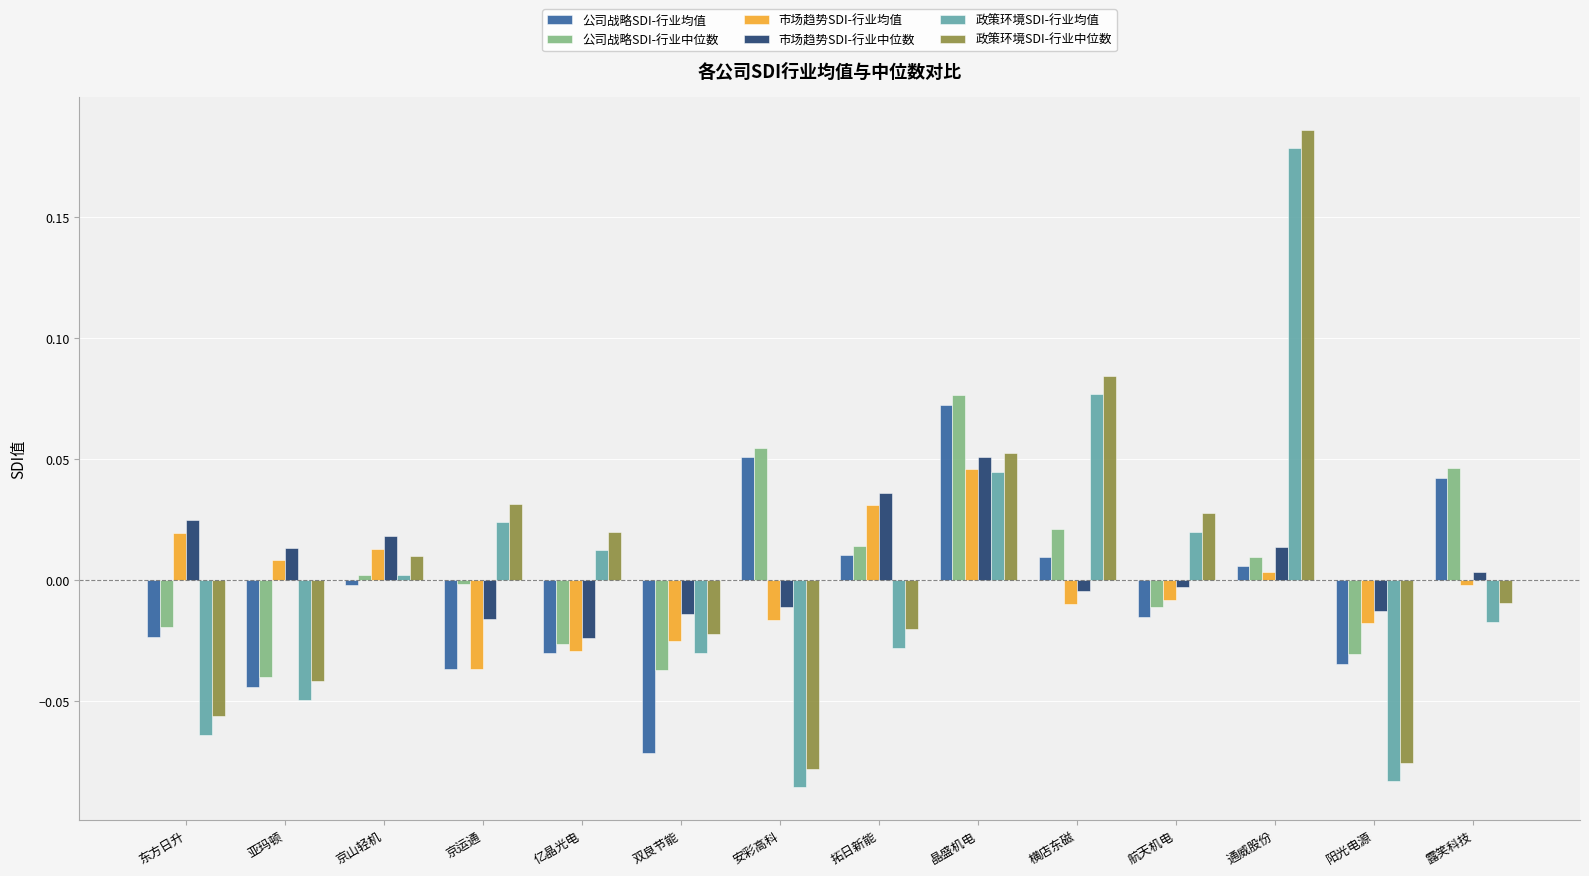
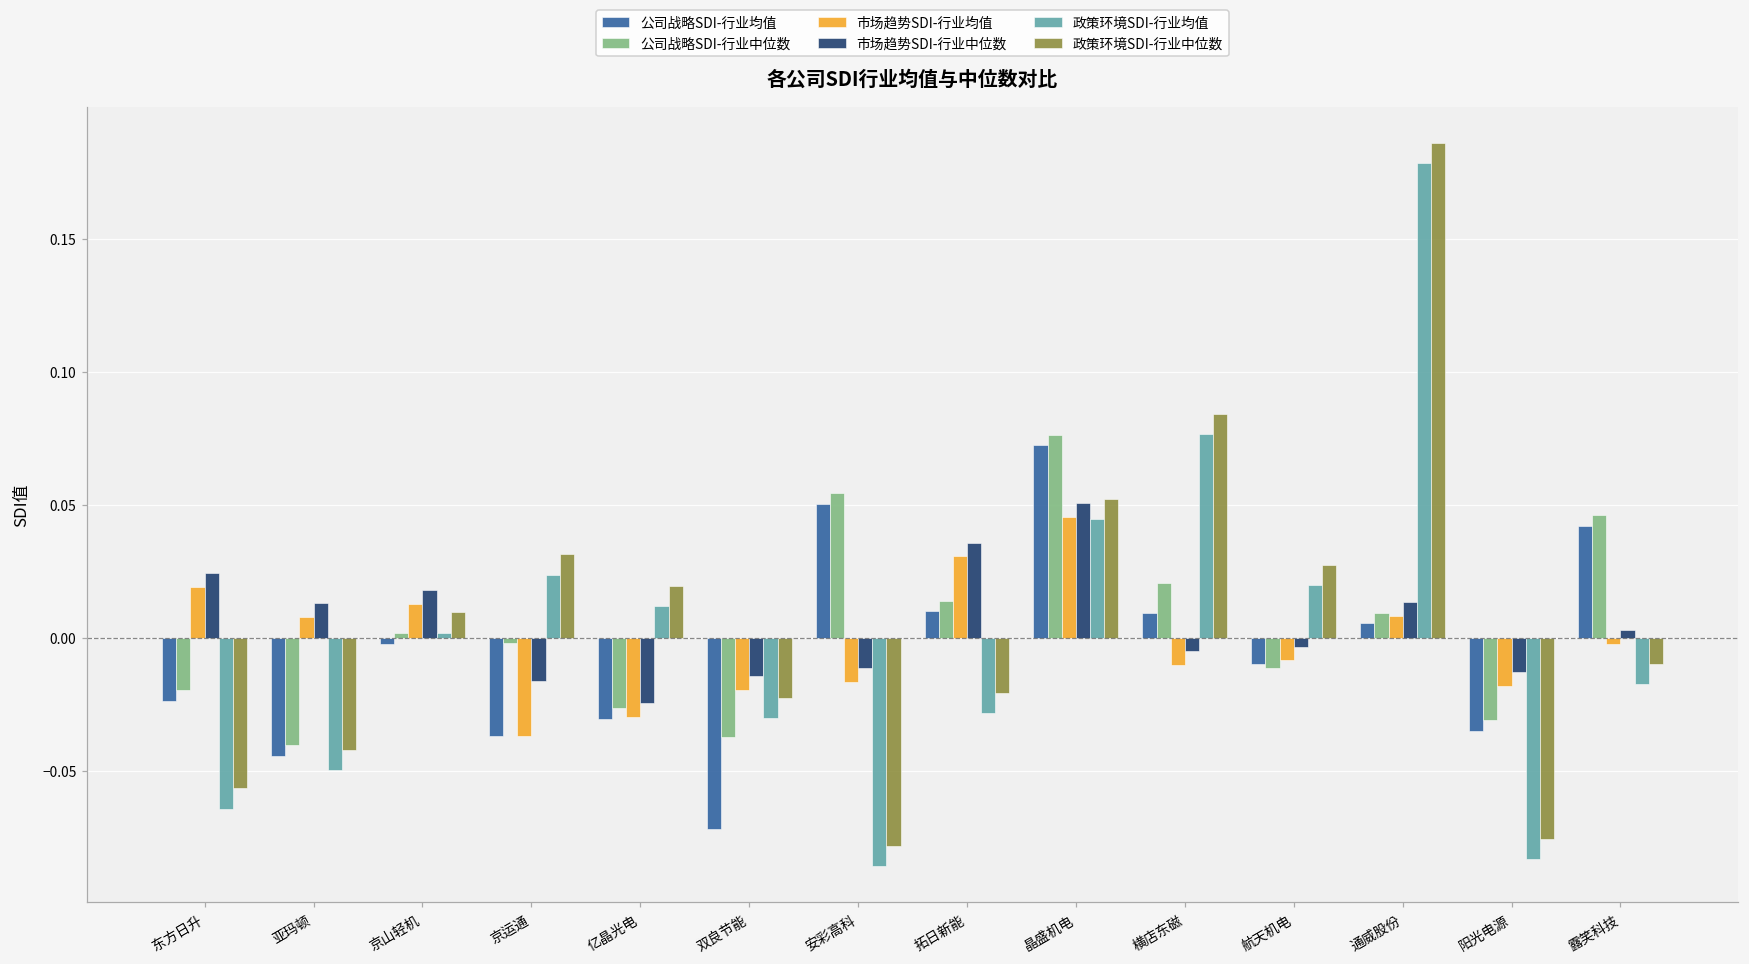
  {
    "公司战略SDI-行业均值": {
      "东方日升": -0.024,
      "亚玛顿": -0.044,
      "京山轻机": -0.002,
      "京运通": -0.037,
      "亿晶光电": -0.030,
      "双良节能": -0.072,
      "安彩高科": 0.051,
      "拓日新能": 0.010,
      "晶盛机电": 0.072,
      "横店东磁": 0.009,
-     "航天机电": -0.015,
+     "航天机电": -0.010,
      "通威股份": 0.006,
      "阳光电源": -0.035,
      "露笑科技": 0.042
    },
    "市场趋势SDI-行业均值": {
      "东方日升": 0.019,
      "亚玛顿": 0.008,
      "京山轻机": 0.013,
      "京运通": -0.037,
      "亿晶光电": -0.029,
-     "双良节能": -0.025,
+     "双良节能": -0.019,
      "安彩高科": -0.016,
      "拓日新能": 0.031,
      "晶盛机电": 0.046,
      "横店东磁": -0.010,
      "航天机电": -0.008,
-     "通威股份": 0.003,
+     "通威股份": 0.008,
      "阳光电源": -0.018,
      "露笑科技": -0.002
    },
    "市场趋势SDI-行业中位数": {
      "东方日升": 0.025,
      "亚玛顿": 0.013,
      "京山轻机": 0.018,
      "京运通": -0.016,
      "亿晶光电": -0.024,
      "双良节能": -0.014,
      "安彩高科": -0.011,
      "拓日新能": 0.036,
      "晶盛机电": 0.051,
      "横店东磁": -0.005,
      "航天机电": -0.003,
      "通威股份": 0.014,
      "阳光电源": -0.013,
      "露笑科技": 0.003
    },
    "政策环境SDI-行业中位数": {
      "东方日升": -0.056,
      "亚玛顿": -0.042,
      "京山轻机": 0.010,
      "京运通": 0.031,
      "亿晶光电": 0.020,
      "双良节能": -0.023,
      "安彩高科": -0.078,
      "拓日新能": -0.020,
      "晶盛机电": 0.052,
      "横店东磁": 0.084,
      "航天机电": 0.028,
      "通威股份": 0.186,
      "阳光电源": -0.075,
      "露笑科技": -0.010
    }
  }
